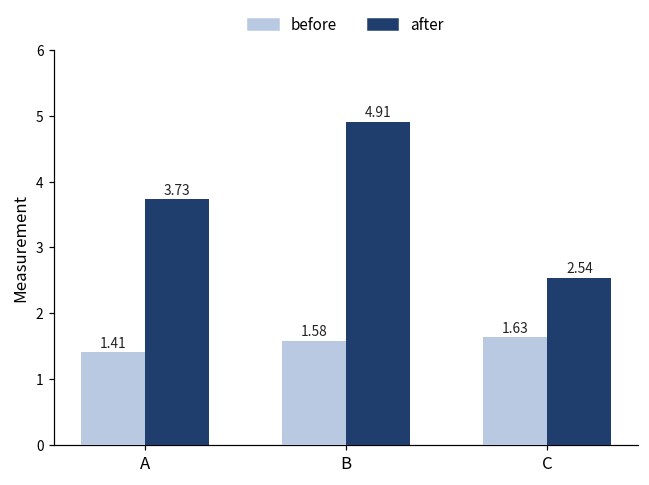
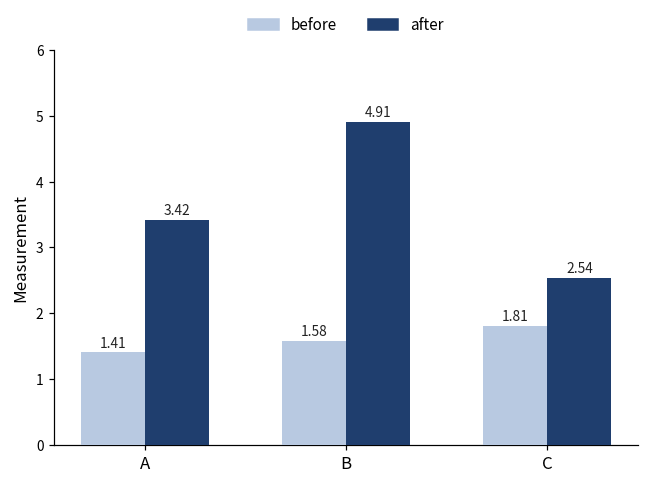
  {
    "before": {
      "A": 1.41,
      "B": 1.58,
-     "C": 1.63
+     "C": 1.81
    },
    "after": {
-     "A": 3.73,
+     "A": 3.42,
      "B": 4.91,
      "C": 2.54
    }
  }
